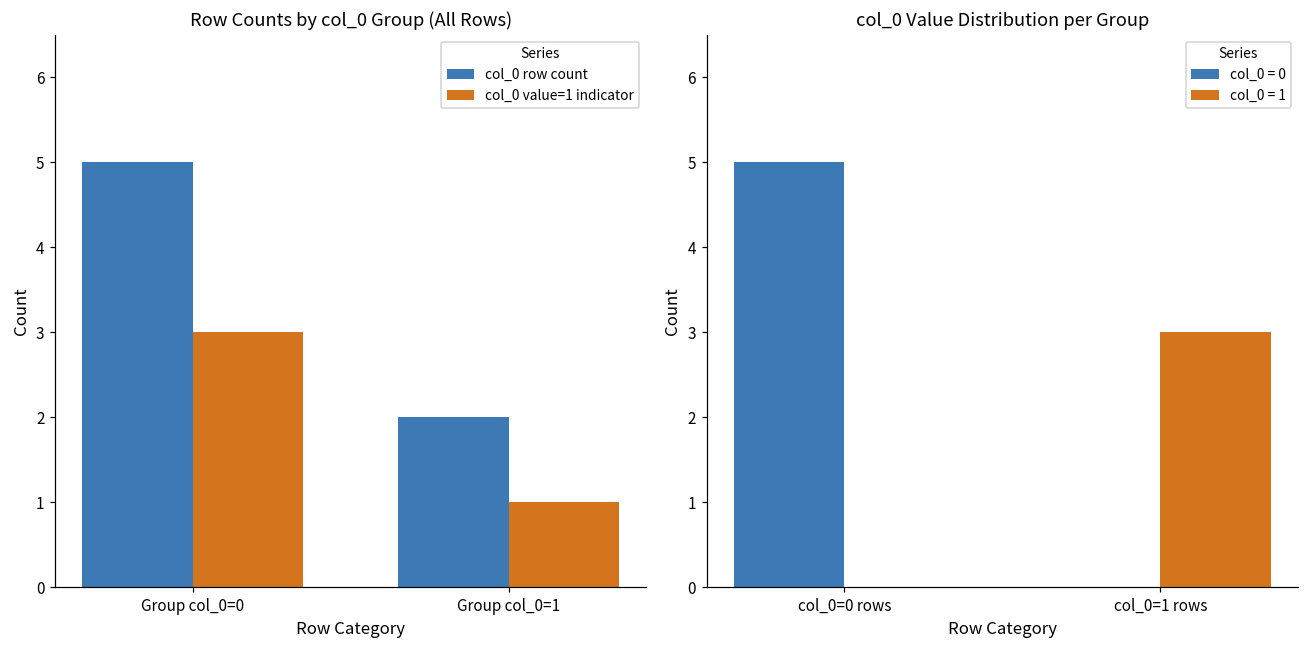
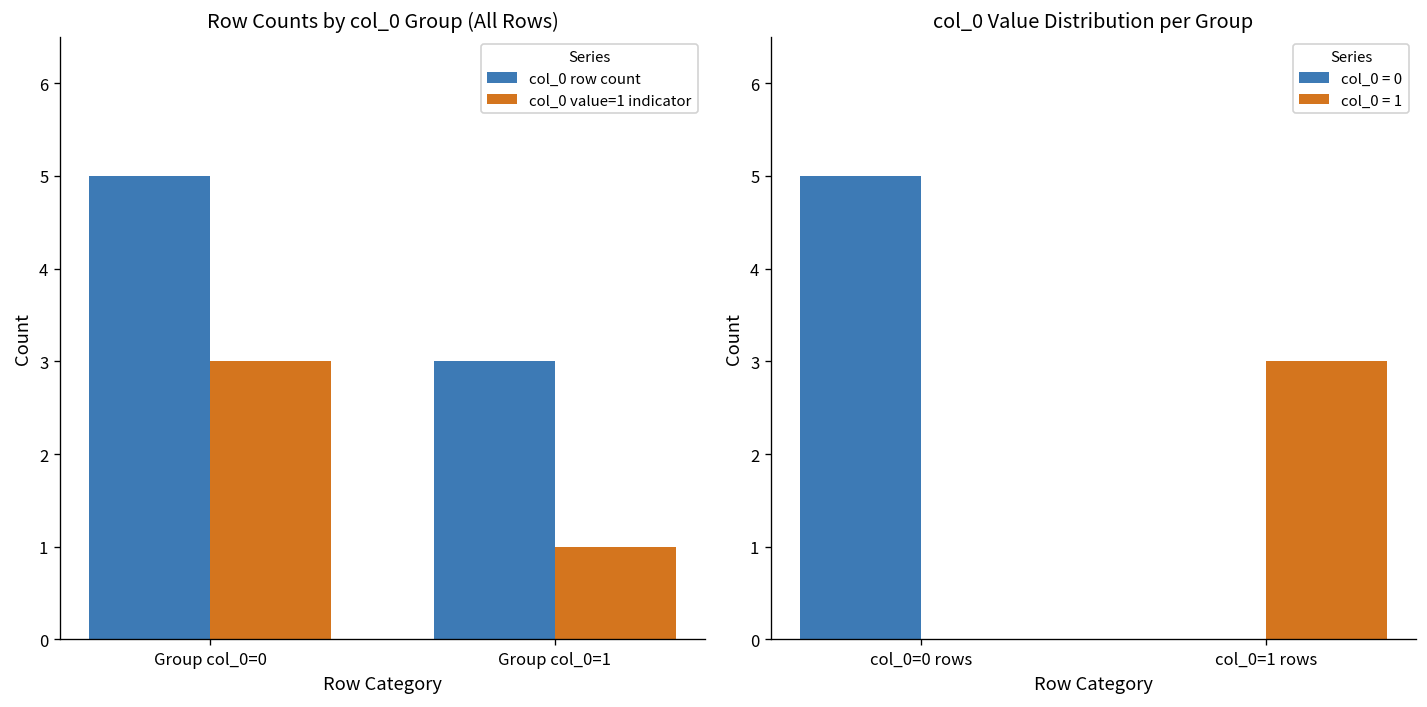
  {
    "Row Counts by col_0 Group (All Rows)": {
      "col_0 row count": {
        "Group col_0=0": 5,
-       "Group col_0=1": 2
+       "Group col_0=1": 3
      },
      "col_0 value=1 indicator": {
        "Group col_0=0": 3,
        "Group col_0=1": 1
      }
    },
    "col_0 Value Distribution per Group": {
      "col_0 = 0": {
        "col_0=0 rows": 5.0,
        "col_0=1 rows": 0.0
      },
      "col_0 = 1": {
        "col_0=0 rows": 0.0,
        "col_0=1 rows": 3.0
      }
    }
  }
